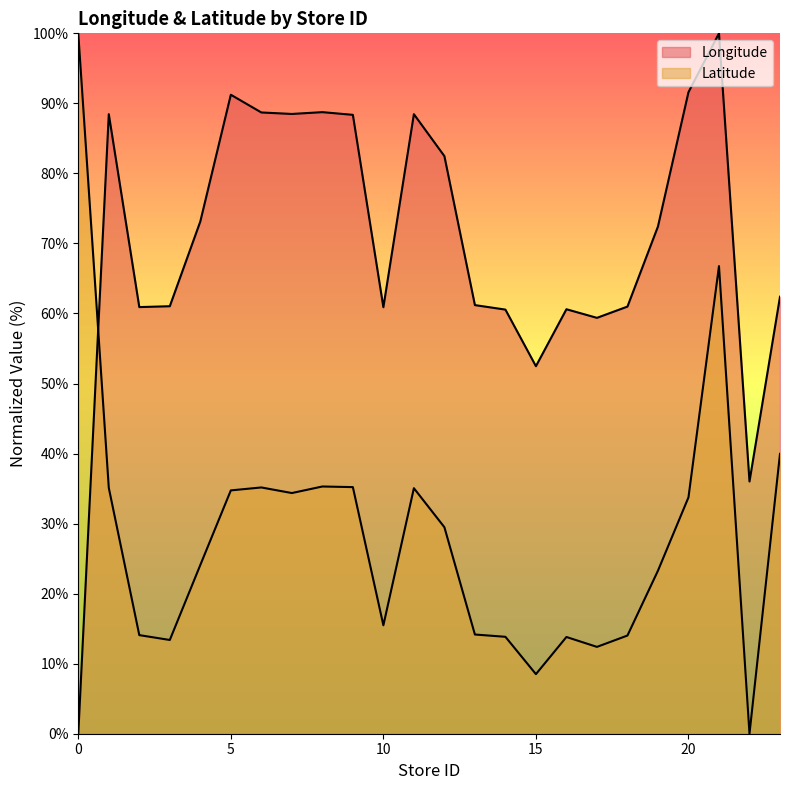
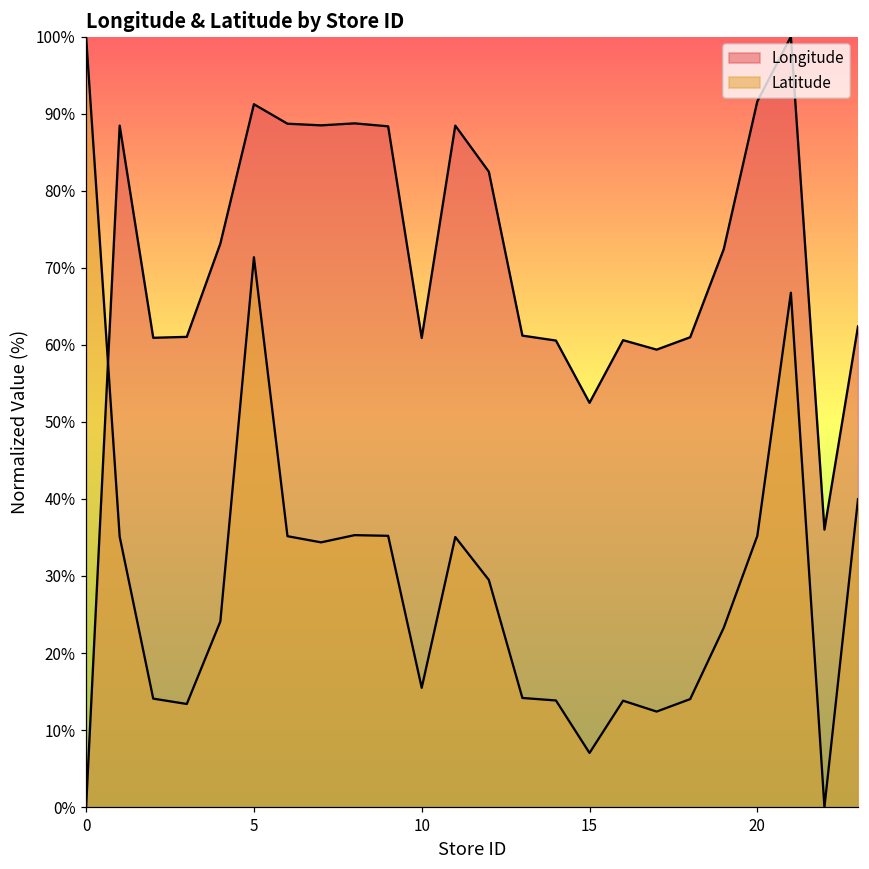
  {
    "Longitude": {
      "0": "0%",
      "5": "91%",
      "10": "61%",
      "15": "52%",
      "20": "92%"
    },
    "Latitude": {
      "0": "100%",
-     "5": "35%",
+     "5": "71%",
      "10": "15%",
-     "15": "9%",
-     "20": "34%"
+     "15": "7%",
+     "20": "35%"
    }
  }
